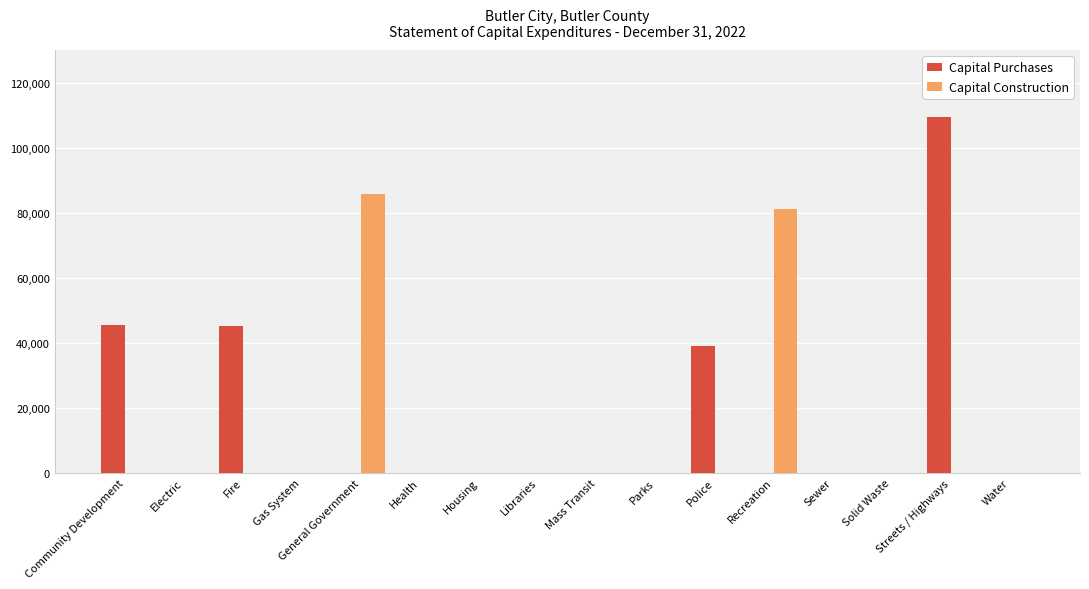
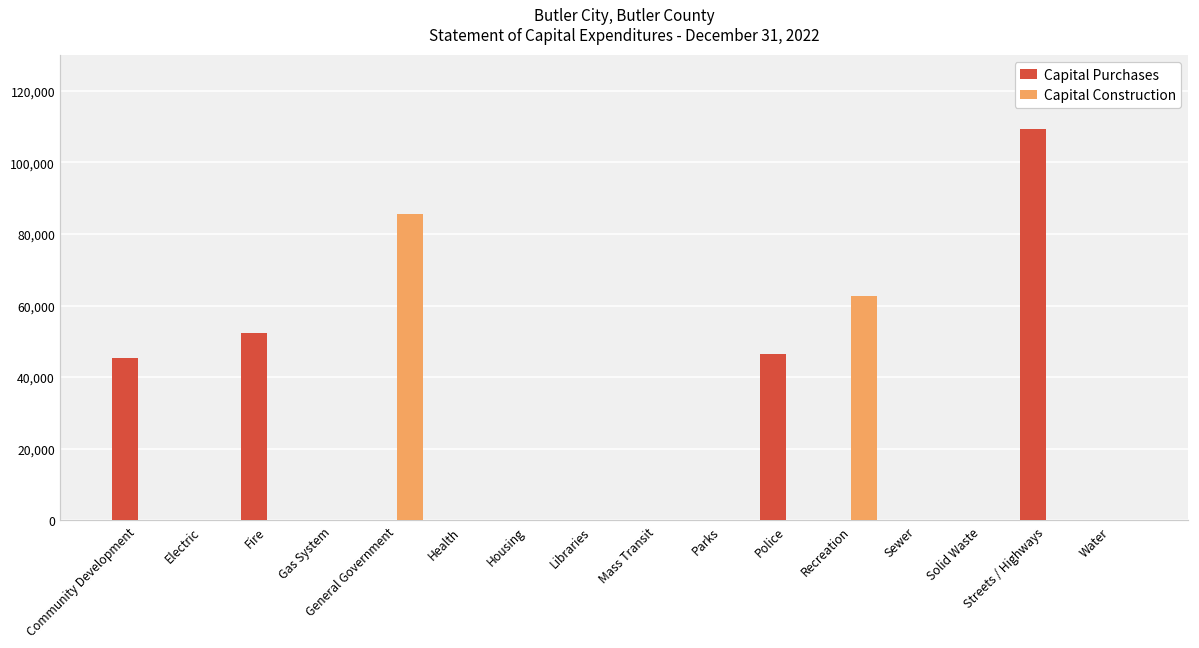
  {
    "Capital Purchases": {
      "Community Development": "45,000",
      "Electric": "0",
-     "Fire": "45,000",
+     "Fire": "52,000",
      "Gas System": "0",
      "General Government": "0",
      "Health": "0",
      "Housing": "0",
      "Libraries": "0",
      "Mass Transit": "0",
      "Parks": "0",
-     "Police": "39,000",
+     "Police": "46,000",
      "Recreation": "0",
      "Sewer": "0",
      "Solid Waste": "0",
      "Streets / Highways": "109,000",
      "Water": "0"
    },
    "Capital Construction": {
      "Community Development": "0",
      "Electric": "0",
      "Fire": "0",
      "Gas System": "0",
      "General Government": "86,000",
      "Health": "0",
      "Housing": "0",
      "Libraries": "0",
      "Mass Transit": "0",
      "Parks": "0",
      "Police": "0",
-     "Recreation": "81,000",
+     "Recreation": "63,000",
      "Sewer": "0",
      "Solid Waste": "0",
      "Streets / Highways": "0",
      "Water": "0"
    }
  }
